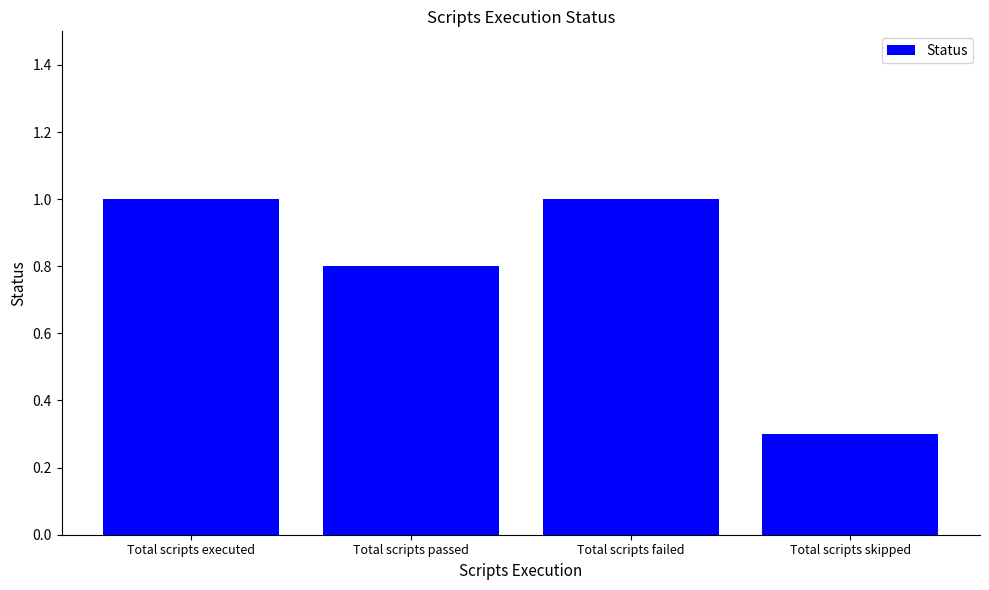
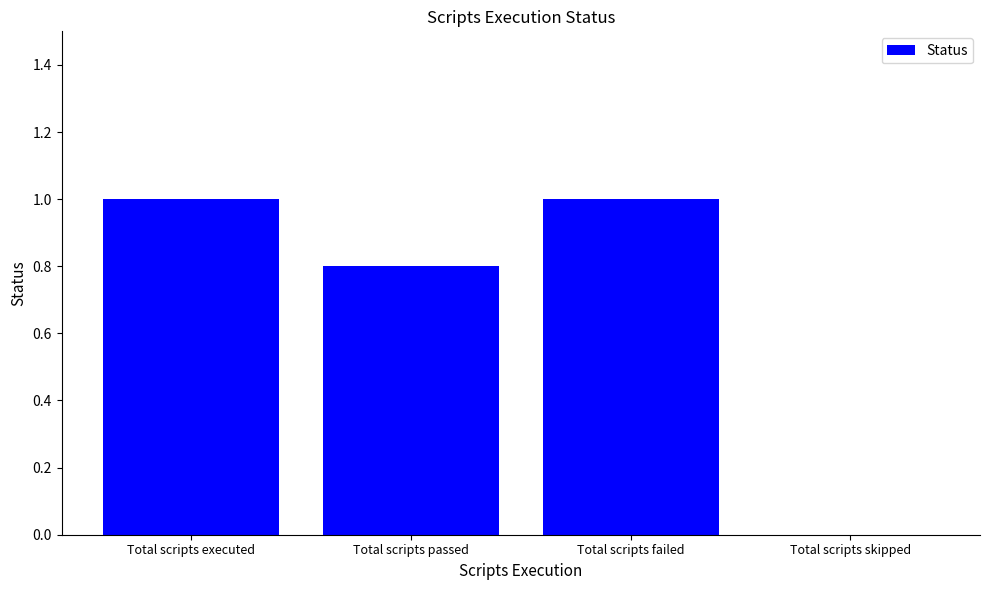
  {
    "Total scripts executed": 1.0,
    "Total scripts passed": 0.8,
    "Total scripts failed": 1.0,
-   "Total scripts skipped": 0.3
+   "Total scripts skipped": 0.0
  }
